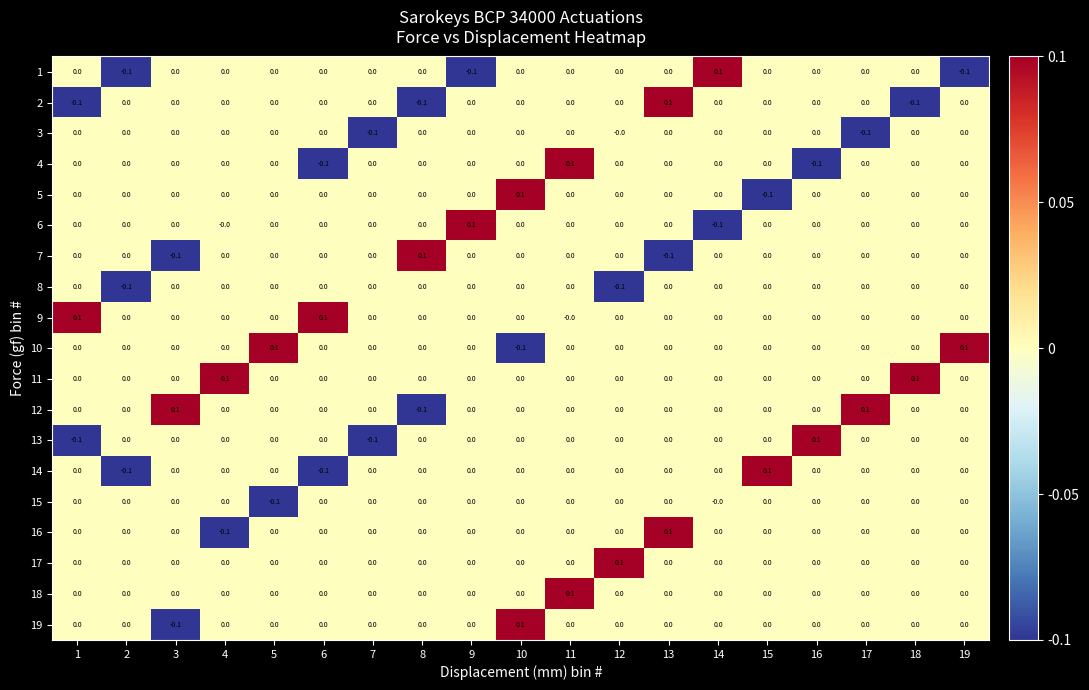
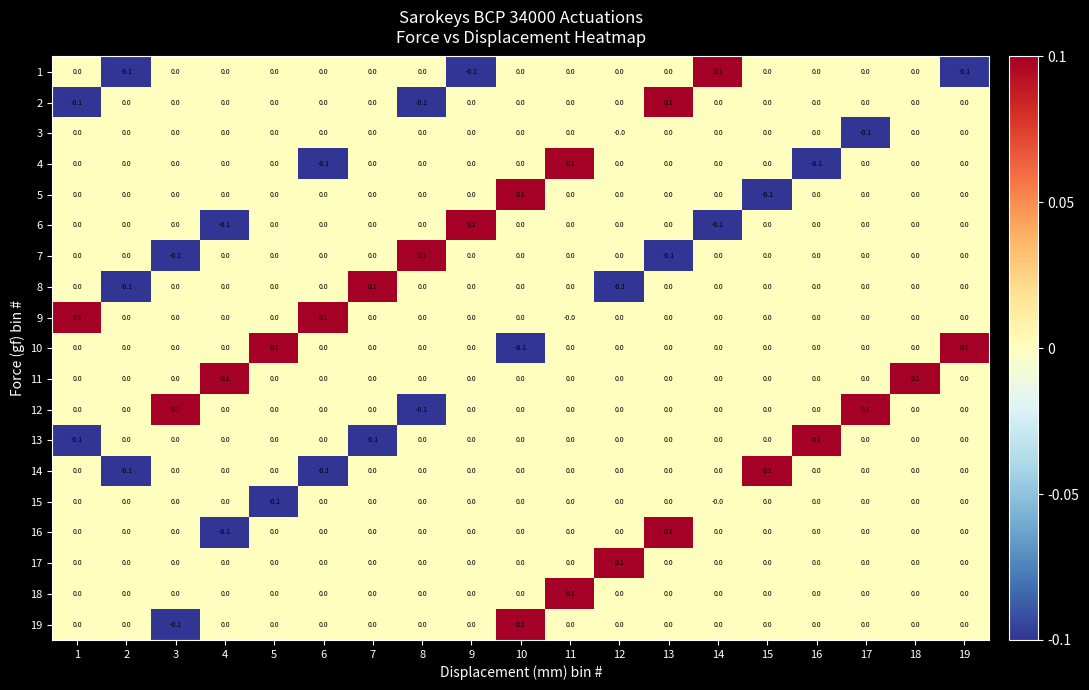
  {
    "2": {
      "1": -0.1,
      "2": 0.0,
      "3": 0.0,
      "4": 0.0,
      "5": 0.0,
      "6": 0.0,
      "7": 0.0,
      "8": -0.1,
      "9": 0.0,
      "10": 0.0,
      "11": 0.0,
      "12": 0.0,
      "13": 0.1,
      "14": 0.0,
      "15": 0.0,
      "16": 0.0,
      "17": 0.0,
-     "18": -0.1,
+     "18": 0.0,
      "19": 0.0
    },
    "3": {
      "1": 0.0,
      "2": 0.0,
      "3": 0.0,
      "4": 0.0,
      "5": 0.0,
      "6": 0.0,
-     "7": -0.1,
+     "7": 0.0,
      "8": 0.0,
      "9": 0.0,
      "10": 0.0,
      "11": 0.0,
      "12": -0.0,
      "13": 0.0,
      "14": 0.0,
      "15": 0.0,
      "16": 0.0,
      "17": -0.1,
      "18": 0.0,
      "19": 0.0
    },
    "6": {
      "1": 0.0,
      "2": 0.0,
      "3": 0.0,
-     "4": -0.0,
+     "4": -0.1,
      "5": 0.0,
      "6": 0.0,
      "7": 0.0,
      "8": 0.0,
      "9": 0.1,
      "10": 0.0,
      "11": 0.0,
      "12": 0.0,
      "13": 0.0,
      "14": -0.1,
      "15": 0.0,
      "16": 0.0,
      "17": 0.0,
      "18": 0.0,
      "19": 0.0
    },
    "8": {
      "1": 0.0,
      "2": -0.1,
      "3": 0.0,
      "4": 0.0,
      "5": 0.0,
      "6": 0.0,
-     "7": 0.0,
+     "7": 0.1,
      "8": 0.0,
      "9": 0.0,
      "10": 0.0,
      "11": 0.0,
      "12": -0.1,
      "13": 0.0,
      "14": 0.0,
      "15": 0.0,
      "16": 0.0,
      "17": 0.0,
      "18": 0.0,
      "19": 0.0
    }
  }
